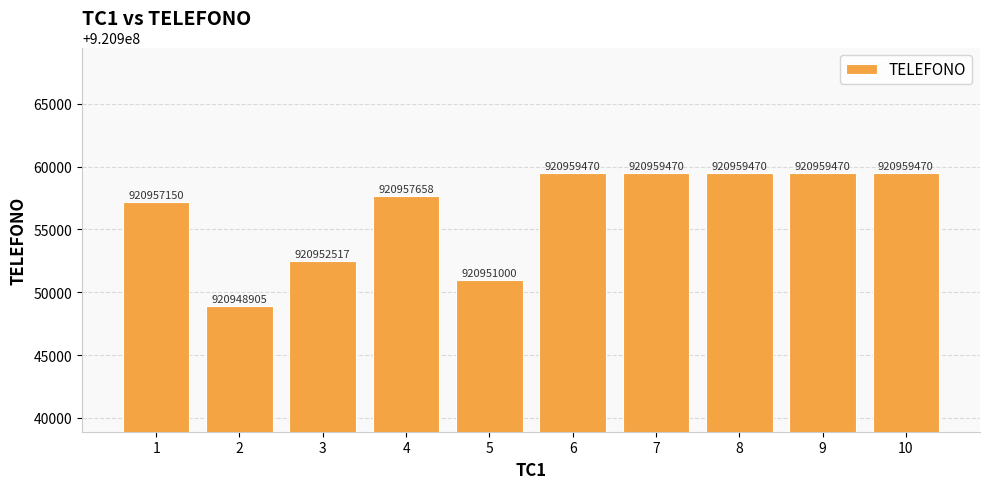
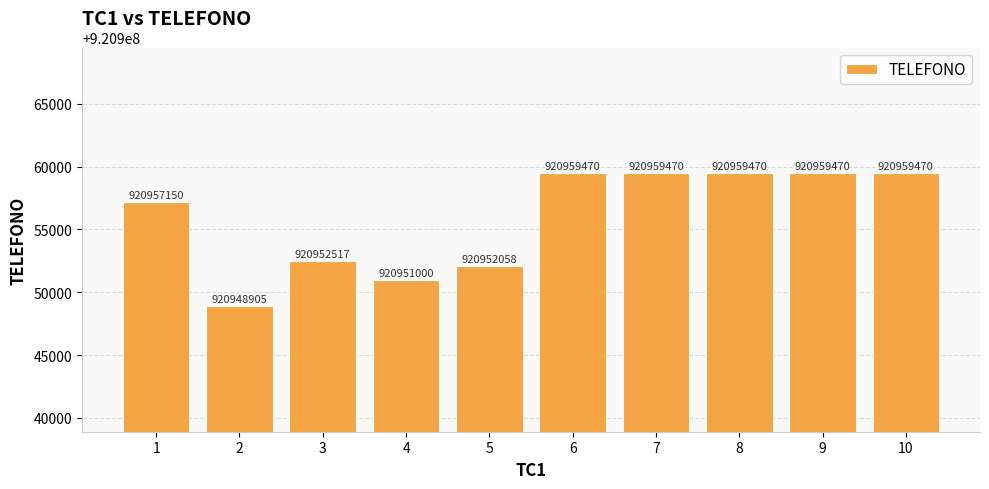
  {
    "1": 920957150,
    "2": 920948905,
    "3": 920952517,
-   "4": 920957658,
-   "5": 920951000,
+   "4": 920951000,
+   "5": 920952058,
    "6": 920959470,
    "7": 920959470,
    "8": 920959470,
    "9": 920959470,
    "10": 920959470
  }
